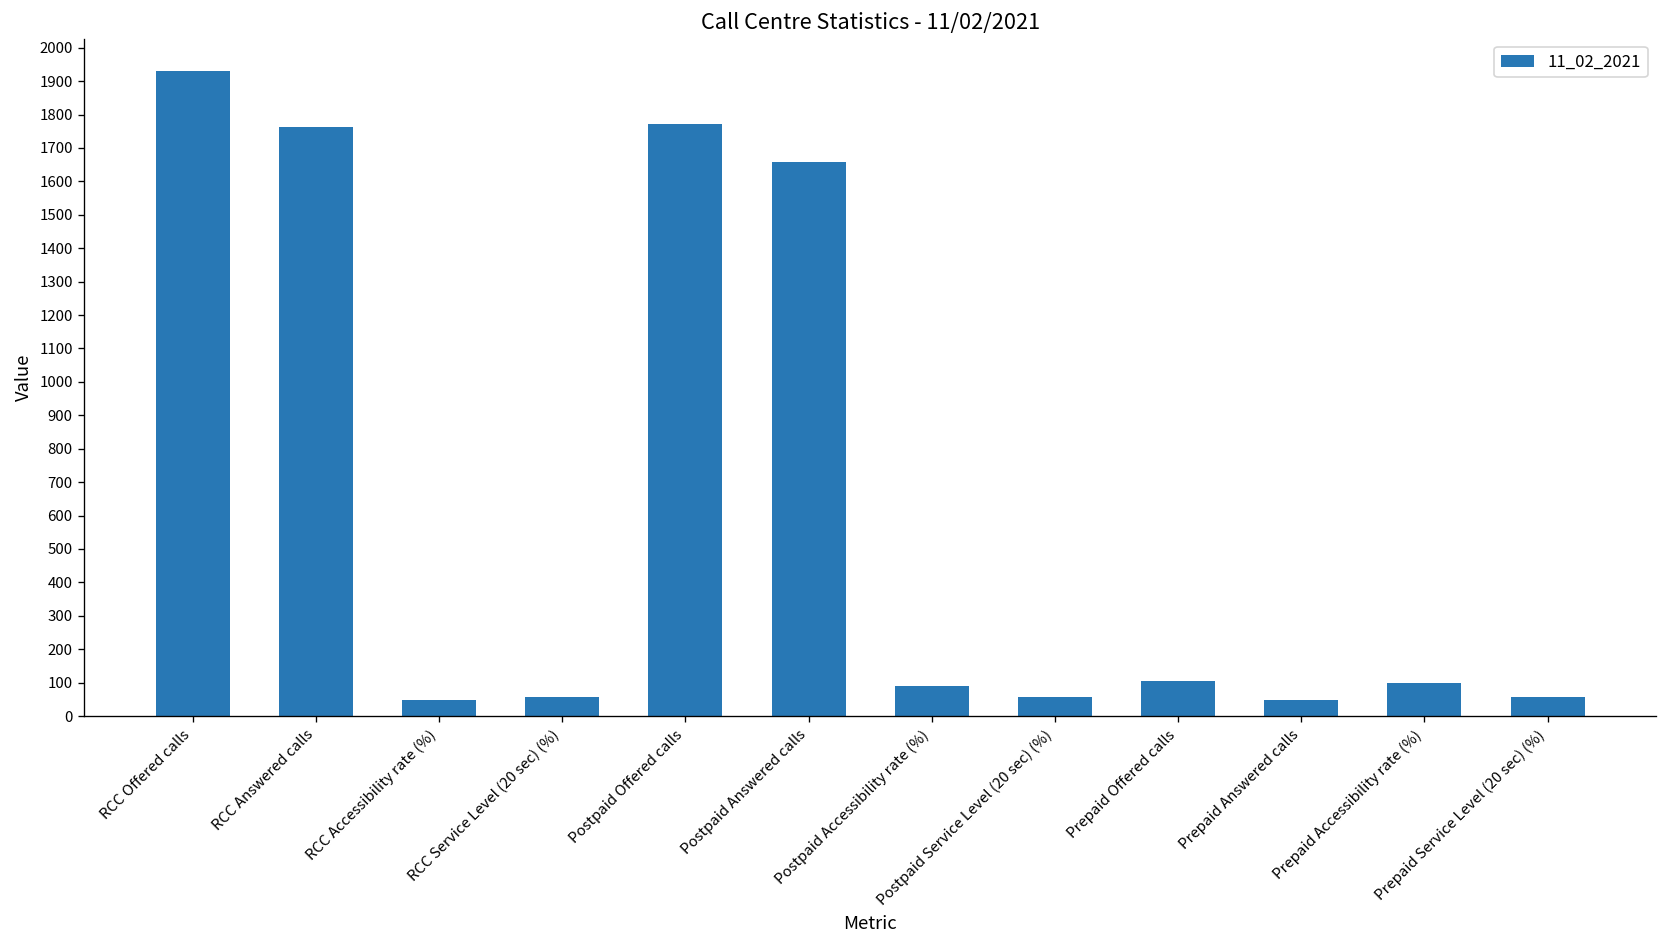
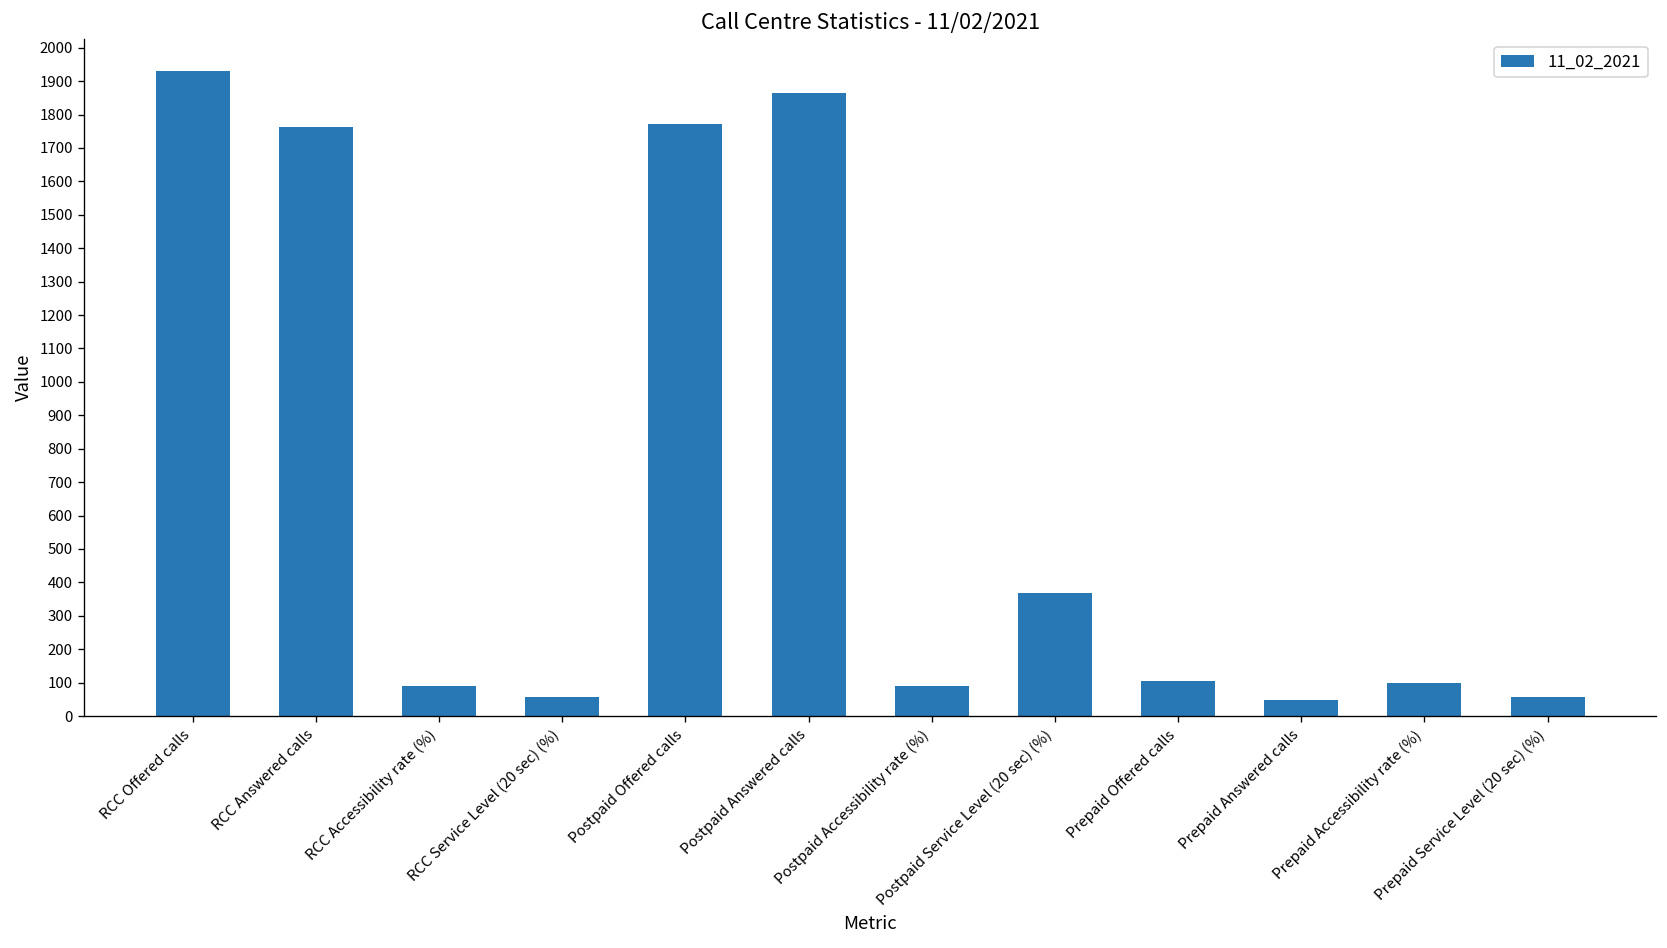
  {
    "RCC Offered calls": 1930,
    "RCC Answered calls": 1760,
-   "RCC Accessibility rate (%)": 50,
+   "RCC Accessibility rate (%)": 90,
    "RCC Service Level (20 sec) (%)": 60,
    "Postpaid Offered calls": 1770,
-   "Postpaid Answered calls": 1660,
+   "Postpaid Answered calls": 1860,
    "Postpaid Accessibility rate (%)": 90,
-   "Postpaid Service Level (20 sec) (%)": 60,
+   "Postpaid Service Level (20 sec) (%)": 370,
    "Prepaid Offered calls": 110,
    "Prepaid Answered calls": 50,
    "Prepaid Accessibility rate (%)": 100,
    "Prepaid Service Level (20 sec) (%)": 60
  }
